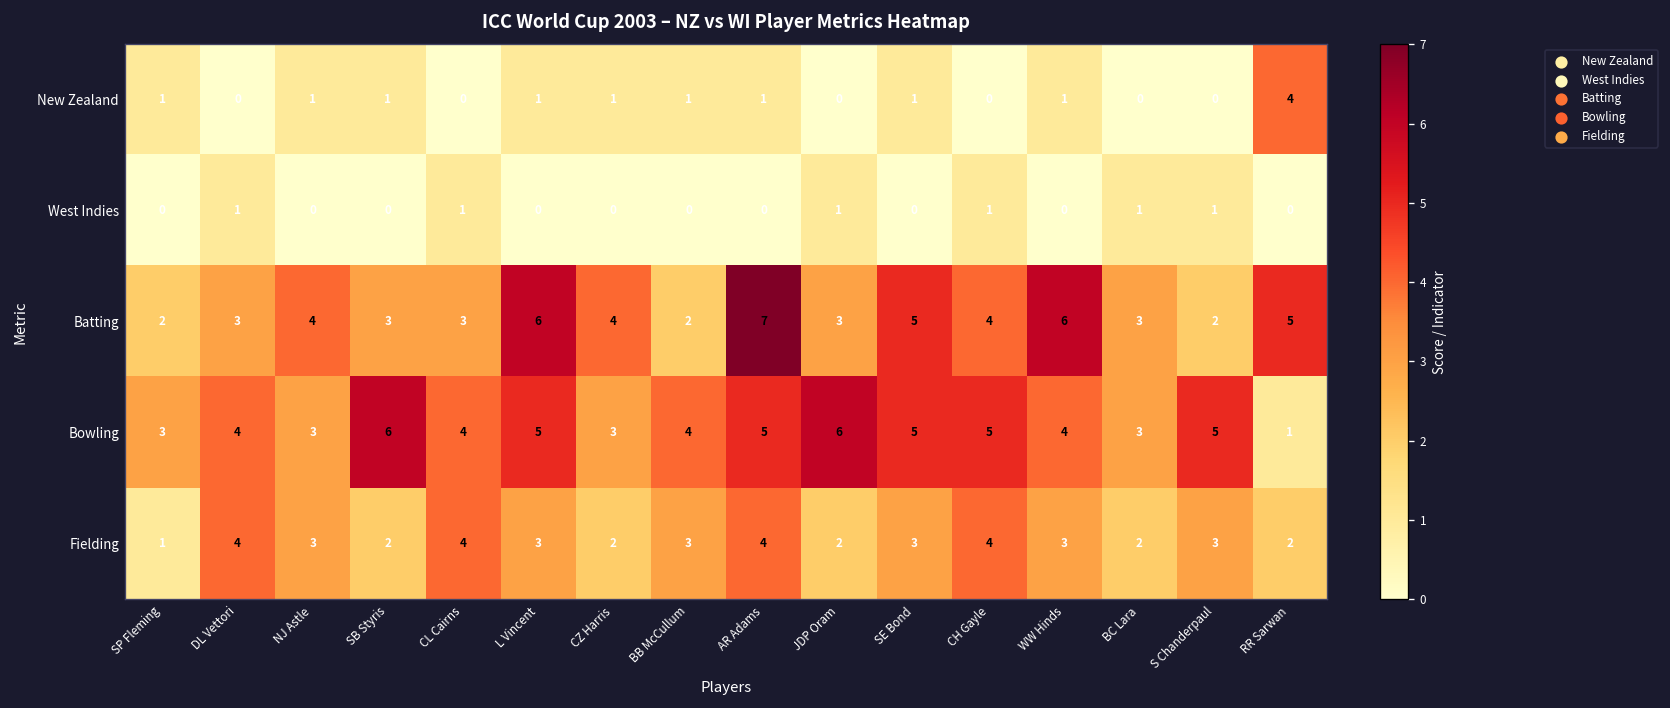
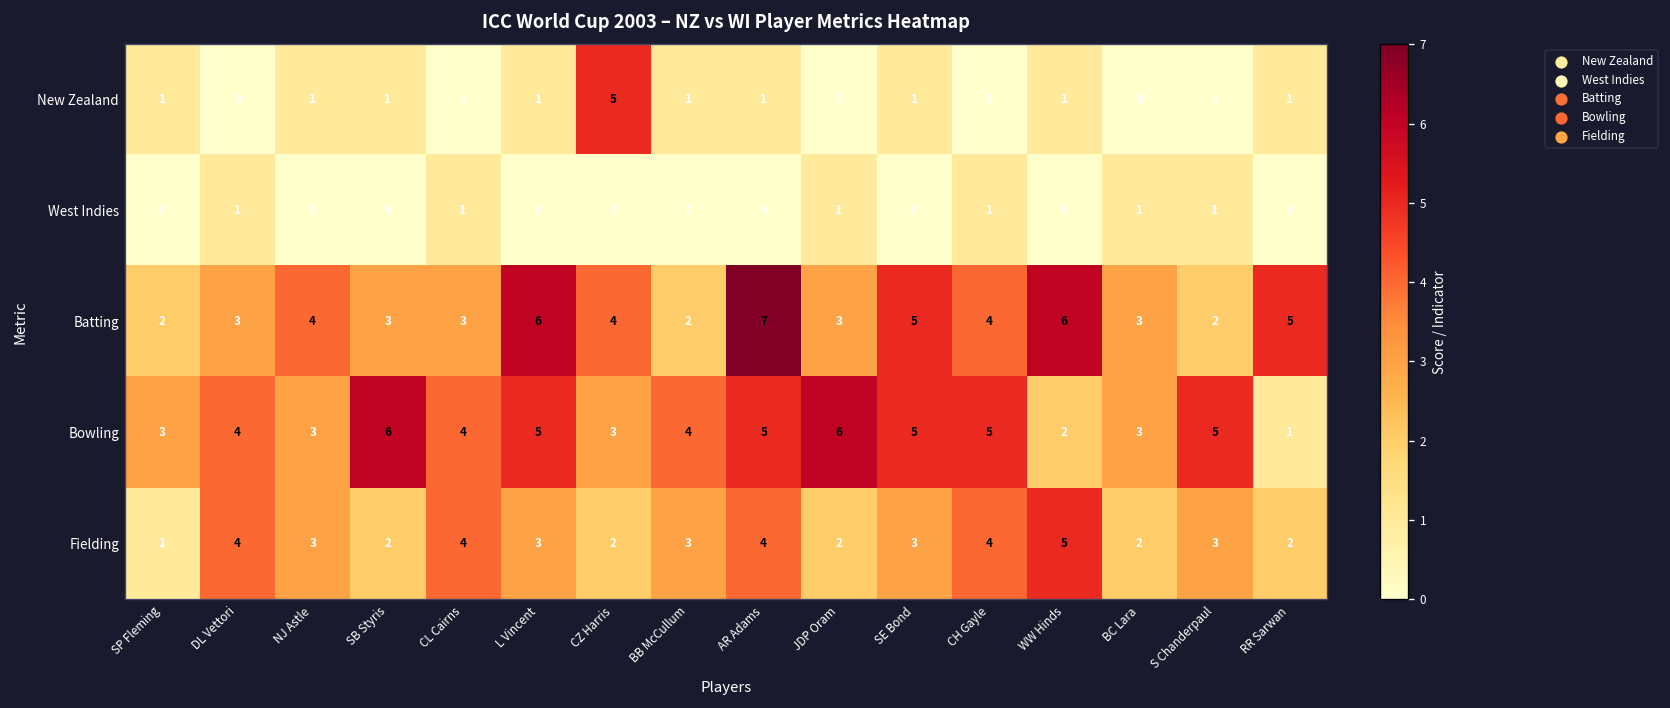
  {
    "New Zealand": {
      "SP Fleming": 1,
      "NJ Astle": 1,
      "SB Styris": 1,
      "L Vincent": 1,
-     "CZ Harris": 1,
+     "CZ Harris": 5,
      "BB McCullum": 1,
      "AR Adams": 1,
      "JDP Oram": 0,
      "SE Bond": 1,
      "CH Gayle": 0,
      "WW Hinds": 1,
      "BC Lara": 0,
      "S Chanderpaul": 0,
-     "RR Sarwan": 4
+     "RR Sarwan": 1
    },
    "West Indies": {
      "SP Fleming": 0,
      "DL Vettori": 1,
      "NJ Astle": 0,
      "SB Styris": 0,
      "CL Cairns": 1,
      "L Vincent": 0,
      "CZ Harris": 0,
      "BB McCullum": 0,
      "AR Adams": 0,
      "JDP Oram": 1,
      "SE Bond": 0,
      "CH Gayle": 1,
      "WW Hinds": 0,
      "BC Lara": 1,
      "S Chanderpaul": 1
    },
    "Batting": {
      "SP Fleming": 2,
      "DL Vettori": 3,
      "NJ Astle": 4,
      "SB Styris": 3,
      "CL Cairns": 3,
      "L Vincent": 6,
      "CZ Harris": 4,
      "BB McCullum": 2,
      "AR Adams": 7,
      "JDP Oram": 3,
      "SE Bond": 5,
      "CH Gayle": 4,
      "WW Hinds": 6,
      "BC Lara": 3,
      "S Chanderpaul": 2,
      "RR Sarwan": 5
    },
    "Bowling": {
      "SP Fleming": 3,
      "DL Vettori": 4,
      "NJ Astle": 3,
      "SB Styris": 6,
      "CL Cairns": 4,
      "L Vincent": 5,
      "CZ Harris": 3,
      "BB McCullum": 4,
      "AR Adams": 5,
      "JDP Oram": 6,
      "SE Bond": 5,
      "CH Gayle": 5,
-     "WW Hinds": 4,
+     "WW Hinds": 2,
      "BC Lara": 3,
      "S Chanderpaul": 5,
      "RR Sarwan": 1
    },
    "Fielding": {
      "SP Fleming": 1,
      "DL Vettori": 4,
      "NJ Astle": 3,
      "SB Styris": 2,
      "CL Cairns": 4,
      "L Vincent": 3,
      "CZ Harris": 2,
      "BB McCullum": 3,
      "AR Adams": 4,
      "JDP Oram": 2,
      "SE Bond": 3,
      "CH Gayle": 4,
-     "WW Hinds": 3,
+     "WW Hinds": 5,
      "BC Lara": 2,
      "S Chanderpaul": 3,
      "RR Sarwan": 2
    }
  }
